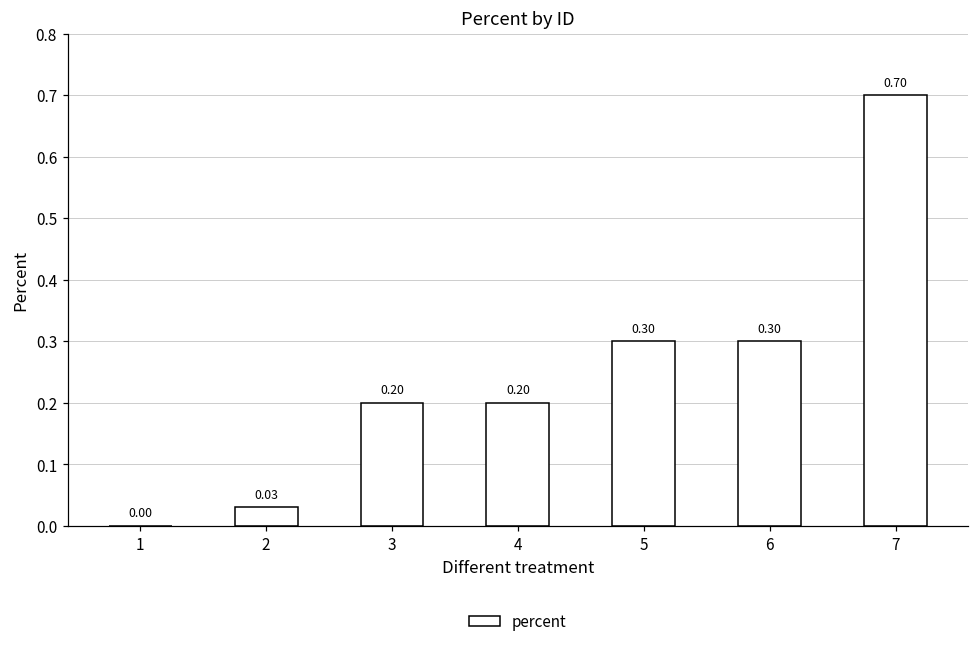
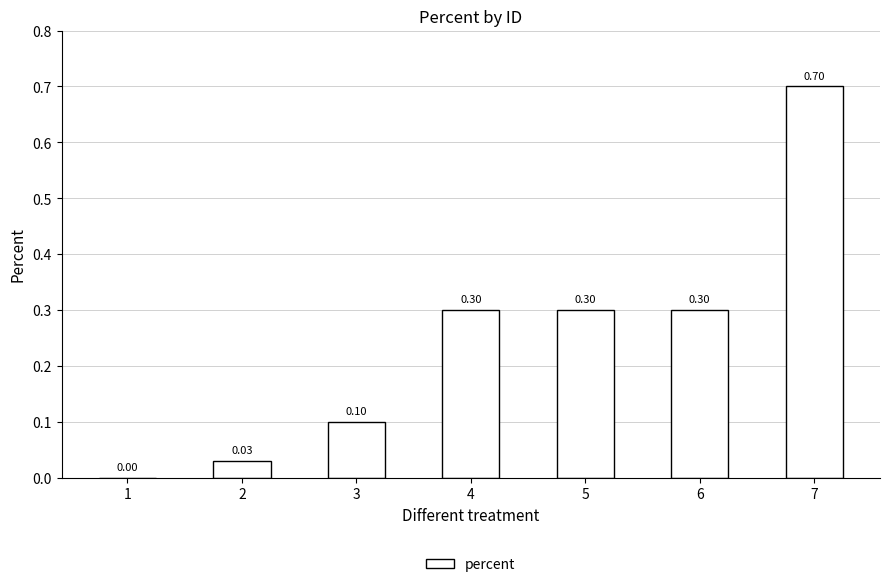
  {
    "1": 0.00,
    "2": 0.03,
-   "3": 0.20,
-   "4": 0.20,
+   "3": 0.10,
+   "4": 0.30,
    "5": 0.30,
    "6": 0.30,
    "7": 0.70
  }
